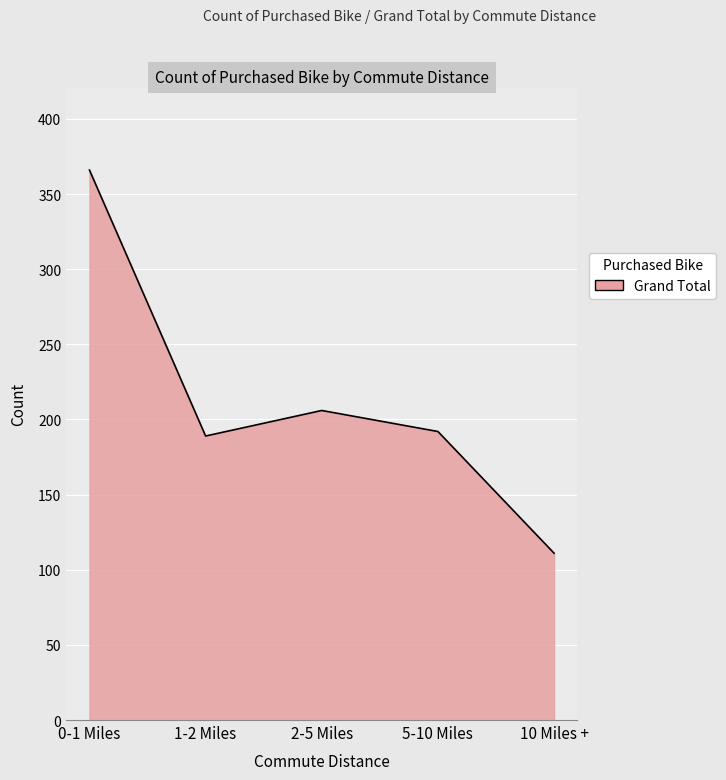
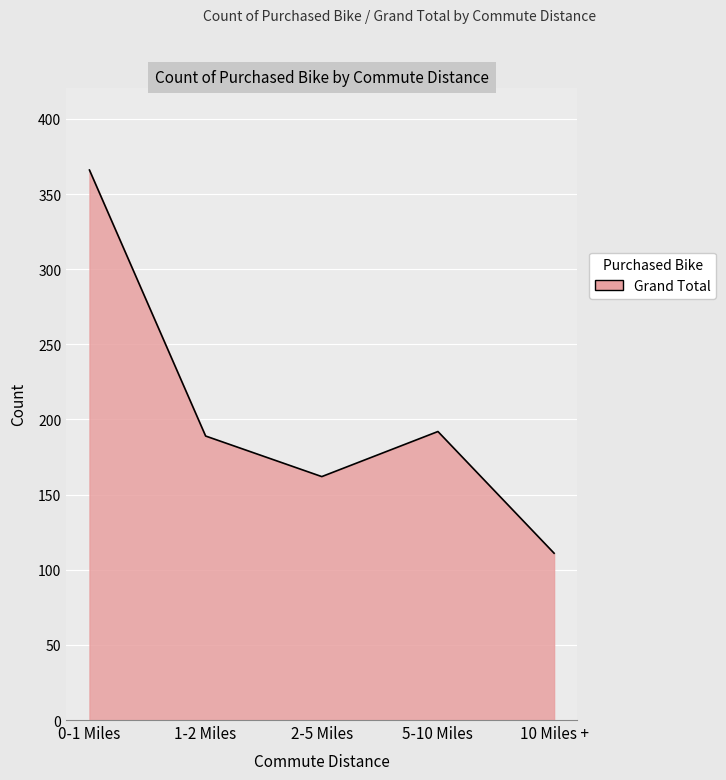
  {
    "0-1 Miles": 366,
    "1-2 Miles": 189,
-   "2-5 Miles": 206,
+   "2-5 Miles": 162,
    "5-10 Miles": 192,
    "10 Miles +": 111
  }
